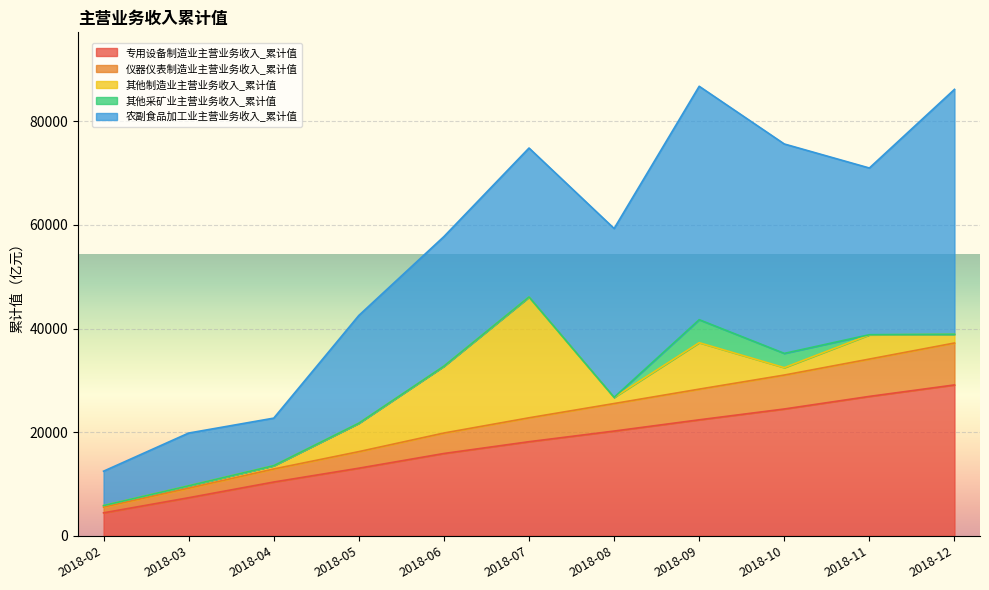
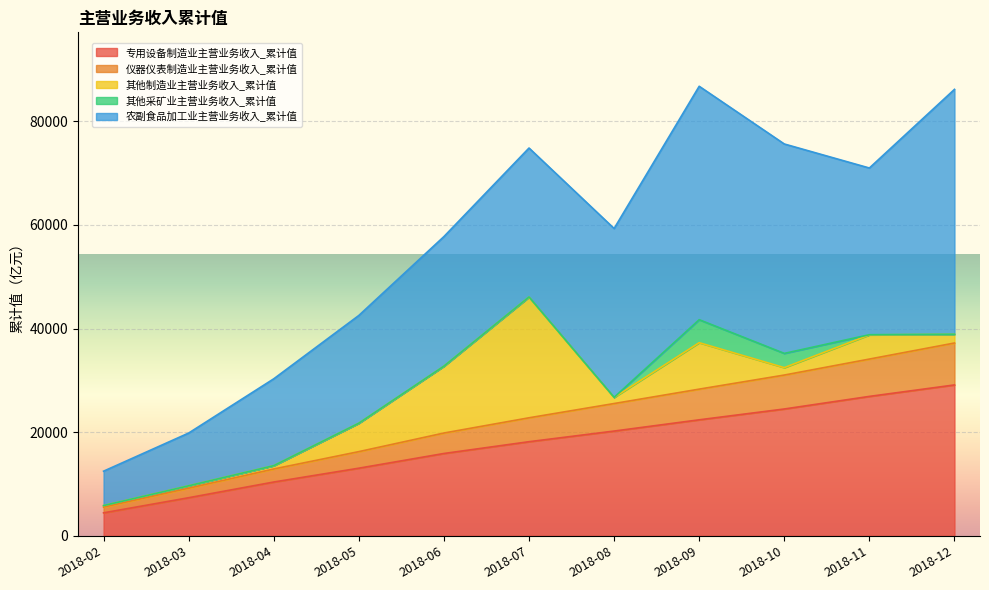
  {
    "其他制造业主营业务收入_累计值": {
      "2018-09": 9000,
      "2018-10": 1000
    },
    "其他采矿业主营业务收入_累计值": {
      "2018-09": 4000,
      "2018-10": 3000
    },
    "农副食品加工业主营业务收入_累计值": {
      "2018-02": 7000,
      "2018-03": 10000,
-     "2018-04": 9000,
+     "2018-04": 17000,
      "2018-05": 21000,
      "2018-06": 25000,
      "2018-07": 29000,
      "2018-08": 33000,
      "2018-09": 45000,
      "2018-10": 40000,
      "2018-11": 32000,
      "2018-12": 47000
    }
  }
